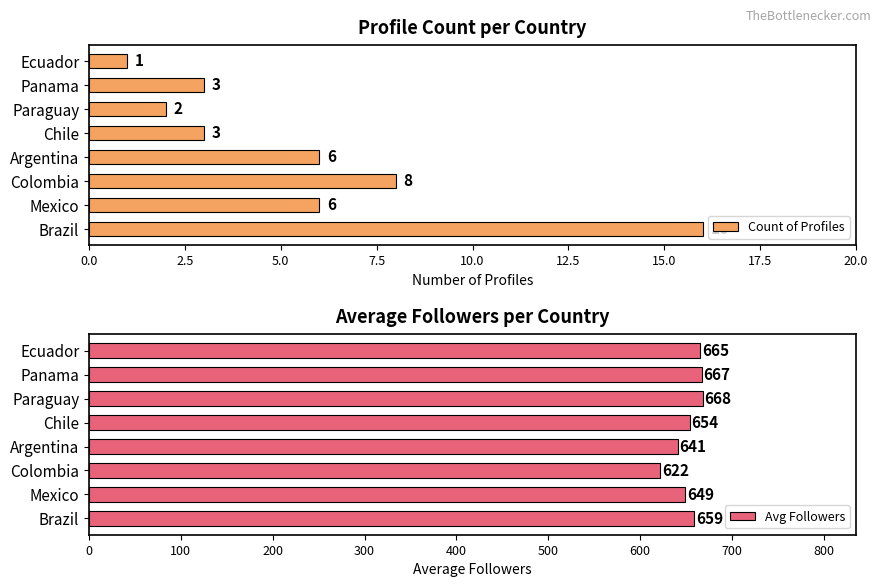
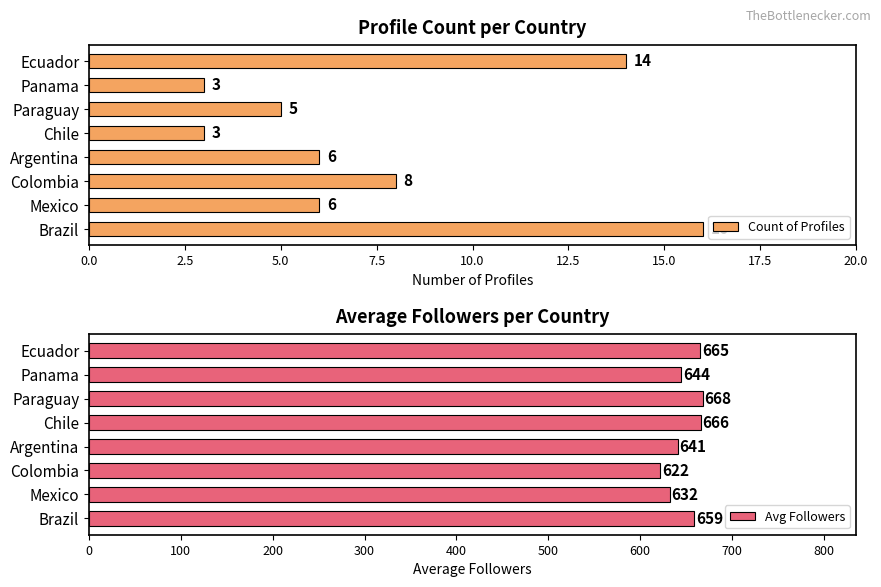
  {
    "Profile Count per Country": {
-     "Ecuador": 1,
+     "Ecuador": 14,
      "Panama": 3,
-     "Paraguay": 2,
+     "Paraguay": 5,
      "Chile": 3,
      "Argentina": 6,
      "Colombia": 8,
      "Mexico": 6
    },
    "Average Followers per Country": {
      "Ecuador": 665,
-     "Panama": 667,
+     "Panama": 644,
      "Paraguay": 668,
-     "Chile": 654,
+     "Chile": 666,
      "Argentina": 641,
      "Colombia": 622,
-     "Mexico": 649,
+     "Mexico": 632,
      "Brazil": 659
    }
  }
